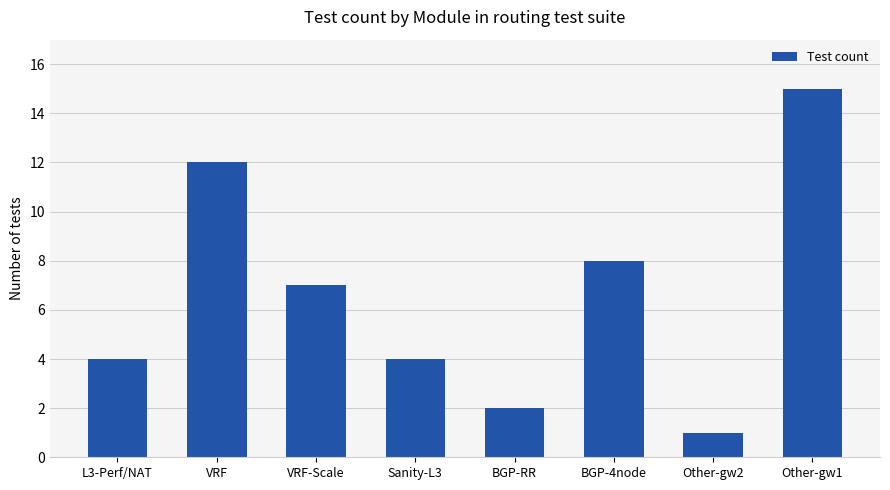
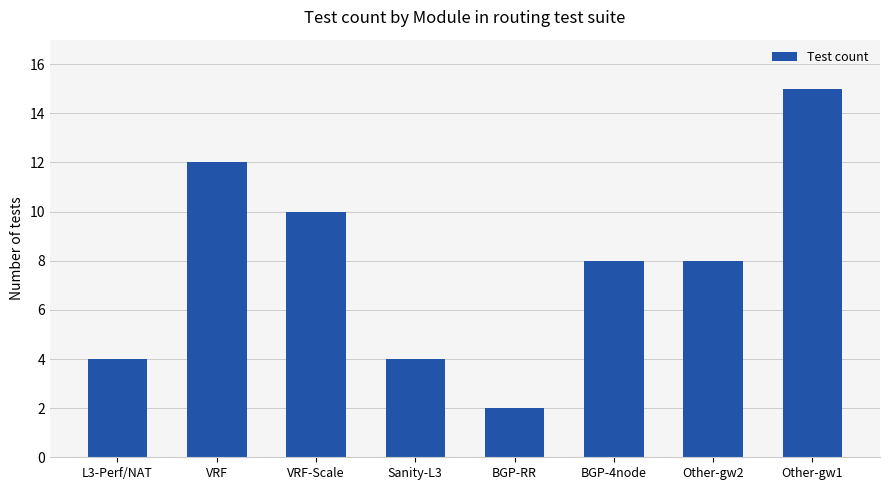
  {
    "L3-Perf/NAT": 4,
    "VRF": 12,
-   "VRF-Scale": 7,
+   "VRF-Scale": 10,
    "Sanity-L3": 4,
    "BGP-RR": 2,
    "BGP-4node": 8,
-   "Other-gw2": 1,
+   "Other-gw2": 8,
    "Other-gw1": 15
  }
